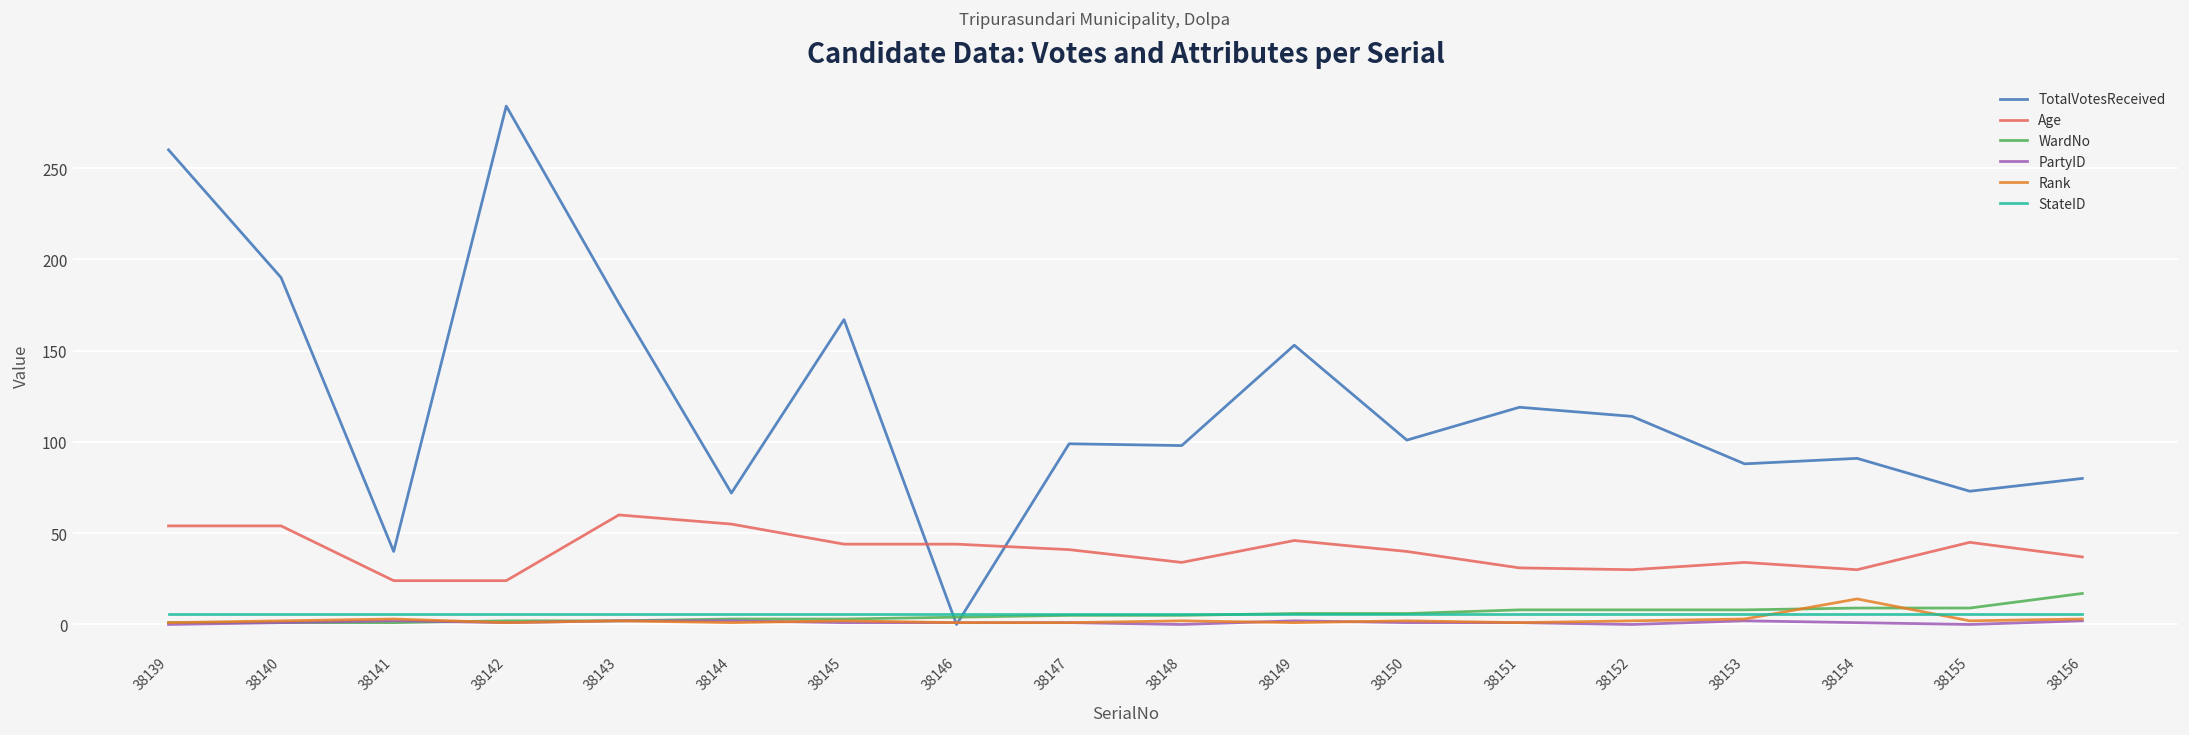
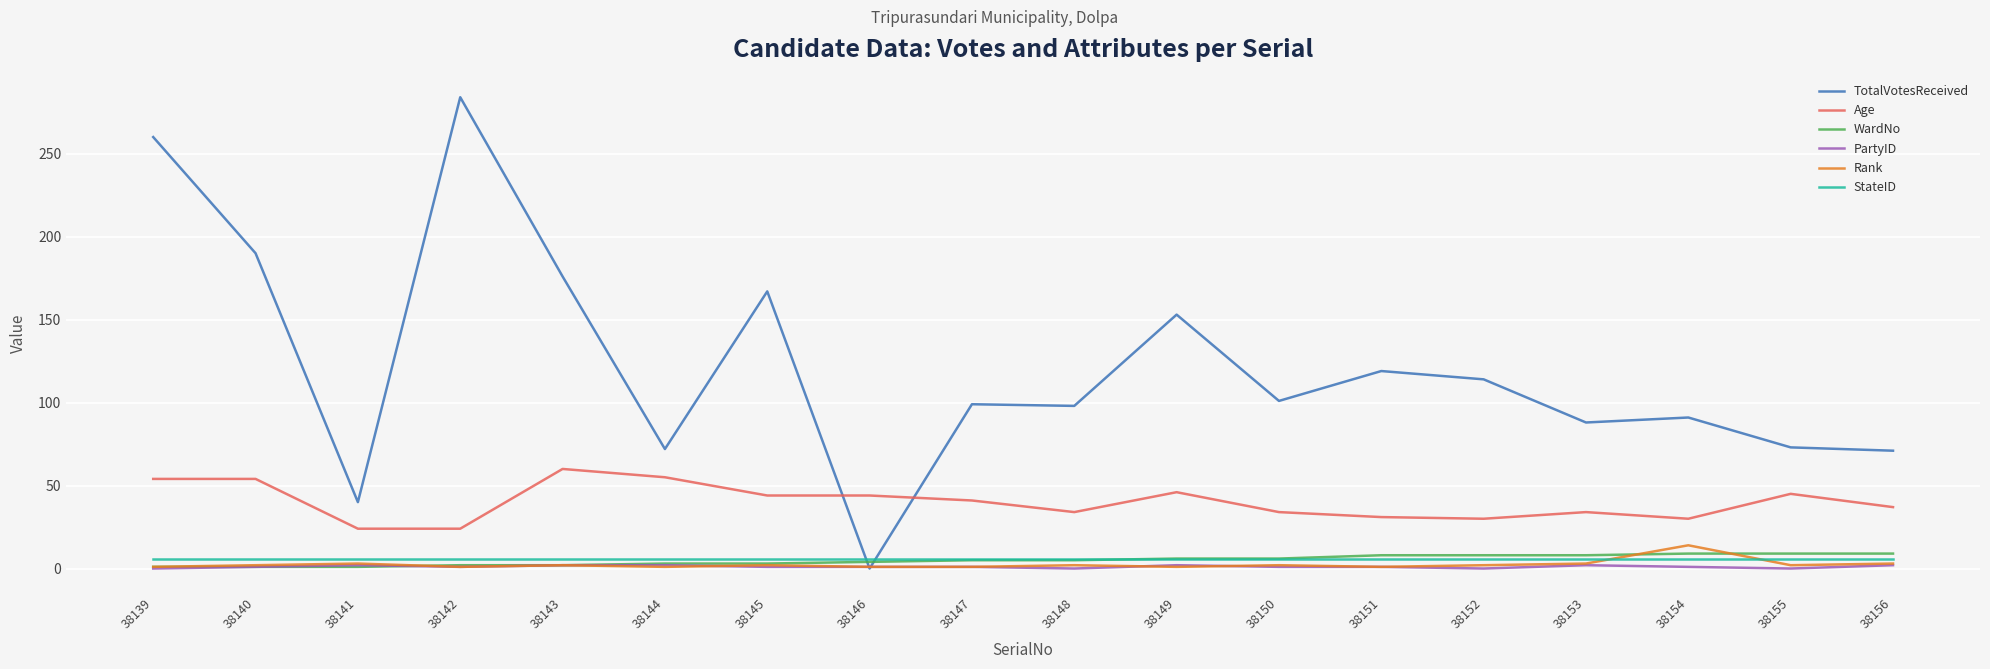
  {
    "TotalVotesReceived": {
      "38139": 260,
      "38140": 190,
      "38141": 40,
      "38142": 284,
      "38143": 176,
      "38144": 72,
      "38145": 167,
      "38147": 99,
      "38148": 98,
      "38149": 153,
      "38150": 101,
      "38151": 119,
      "38152": 114,
      "38153": 88,
      "38154": 91,
      "38155": 73,
-     "38156": 80
+     "38156": 71
    },
    "Age": {
      "38139": 54,
      "38140": 54,
      "38141": 24,
      "38142": 24,
      "38143": 60,
      "38144": 55,
      "38145": 44,
      "38146": 44,
      "38147": 41,
      "38148": 34,
      "38149": 46,
-     "38150": 40,
+     "38150": 34,
      "38151": 31,
      "38152": 30,
      "38153": 34,
      "38154": 30,
      "38155": 45,
      "38156": 37
    },
    "WardNo": {
      "38146": 4,
      "38151": 8,
      "38152": 8,
      "38153": 8,
      "38154": 9,
      "38155": 9,
-     "38156": 17
+     "38156": 9
    },
    "PartyID": {
      "38148": 0,
      "38152": 0,
      "38154": 1,
      "38155": 0
    },
    "Rank": {
      "38148": 2,
      "38152": 2,
      "38154": 14,
      "38155": 2
    },
    "StateID": {
      "38139": 6,
      "38140": 6,
      "38141": 6,
      "38142": 6,
      "38143": 6,
      "38144": 6,
      "38145": 6,
      "38146": 6,
      "38151": 6,
      "38152": 6,
      "38153": 6,
      "38154": 6,
      "38155": 6,
      "38156": 6
    }
  }
